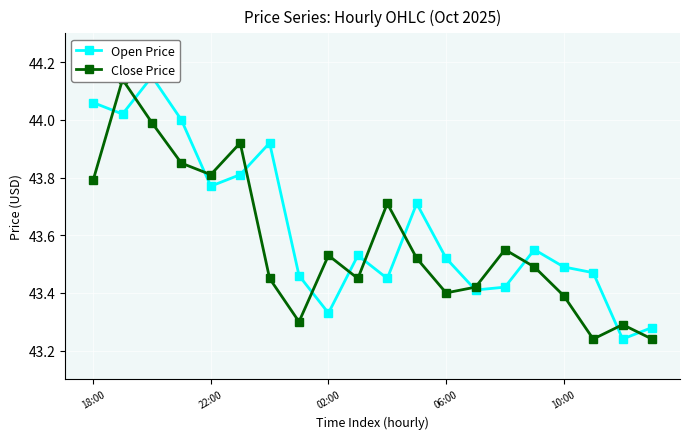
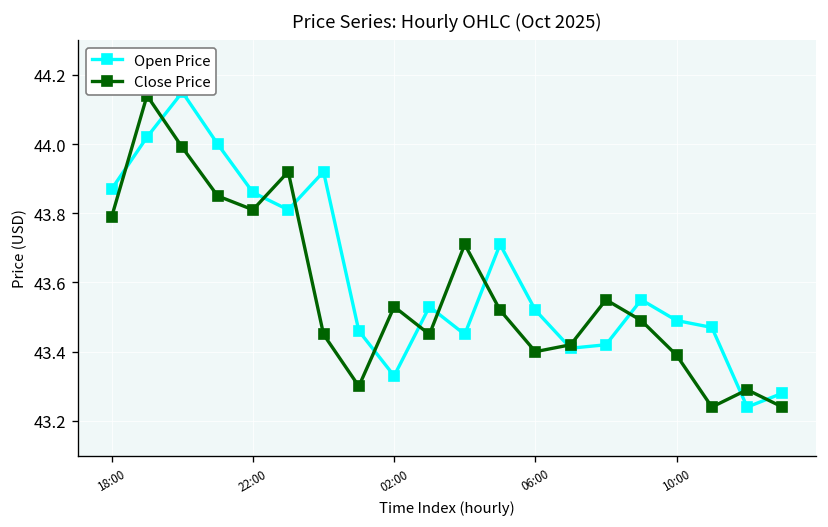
  {
    "Open Price": {
-     "18:00": 44.06,
-     "22:00": 43.77,
+     "18:00": 43.87,
+     "22:00": 43.86,
      "02:00": 43.33,
      "06:00": 43.52,
      "10:00": 43.49
    },
    "Close Price": {
      "18:00": 43.79,
      "22:00": 43.81,
      "02:00": 43.53,
      "06:00": 43.40,
      "10:00": 43.39
    }
  }
